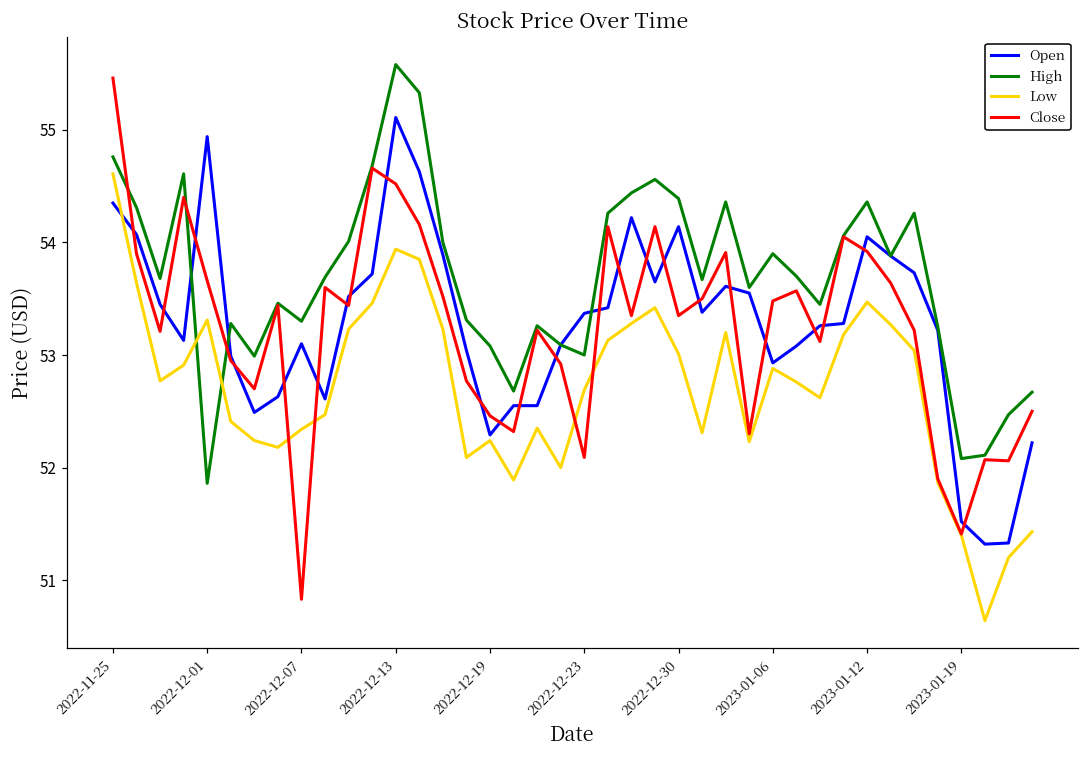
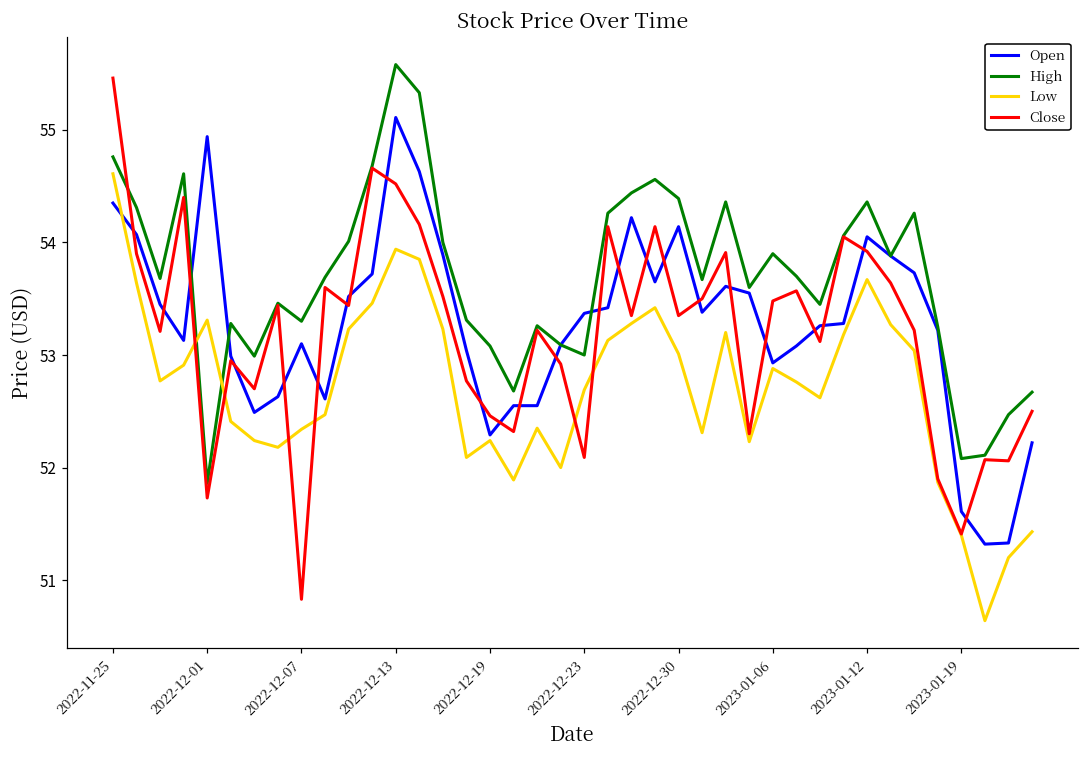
  {
    "Open": {
      "2022-11-25": 54.35,
      "2022-12-01": 54.94,
      "2022-12-07": 53.10,
      "2022-12-13": 55.11,
      "2022-12-19": 52.29,
      "2022-12-23": 53.37,
      "2022-12-30": 54.14,
      "2023-01-06": 52.93,
      "2023-01-12": 54.05,
-     "2023-01-19": 51.52
+     "2023-01-19": 51.61
    },
    "High": {
      "2022-11-25": 54.76,
      "2022-12-01": 51.86,
      "2022-12-07": 53.30,
      "2022-12-13": 55.58,
      "2022-12-19": 53.08,
      "2022-12-23": 53.00,
      "2022-12-30": 54.39,
      "2023-01-06": 53.90,
      "2023-01-12": 54.36,
      "2023-01-19": 52.08
    },
    "Low": {
      "2022-11-25": 54.61,
      "2022-12-01": 53.31,
      "2022-12-07": 52.34,
      "2022-12-13": 53.94,
      "2022-12-19": 52.24,
      "2022-12-23": 52.69,
      "2022-12-30": 53.01,
      "2023-01-06": 52.88,
-     "2023-01-12": 53.47
+     "2023-01-12": 53.67
    },
    "Close": {
      "2022-11-25": 55.46,
-     "2022-12-01": 53.66,
+     "2022-12-01": 51.73,
      "2022-12-07": 50.83,
      "2022-12-13": 54.52,
      "2022-12-19": 52.46,
      "2022-12-23": 52.09,
      "2022-12-30": 53.35,
      "2023-01-06": 53.48,
      "2023-01-12": 53.92
    }
  }
